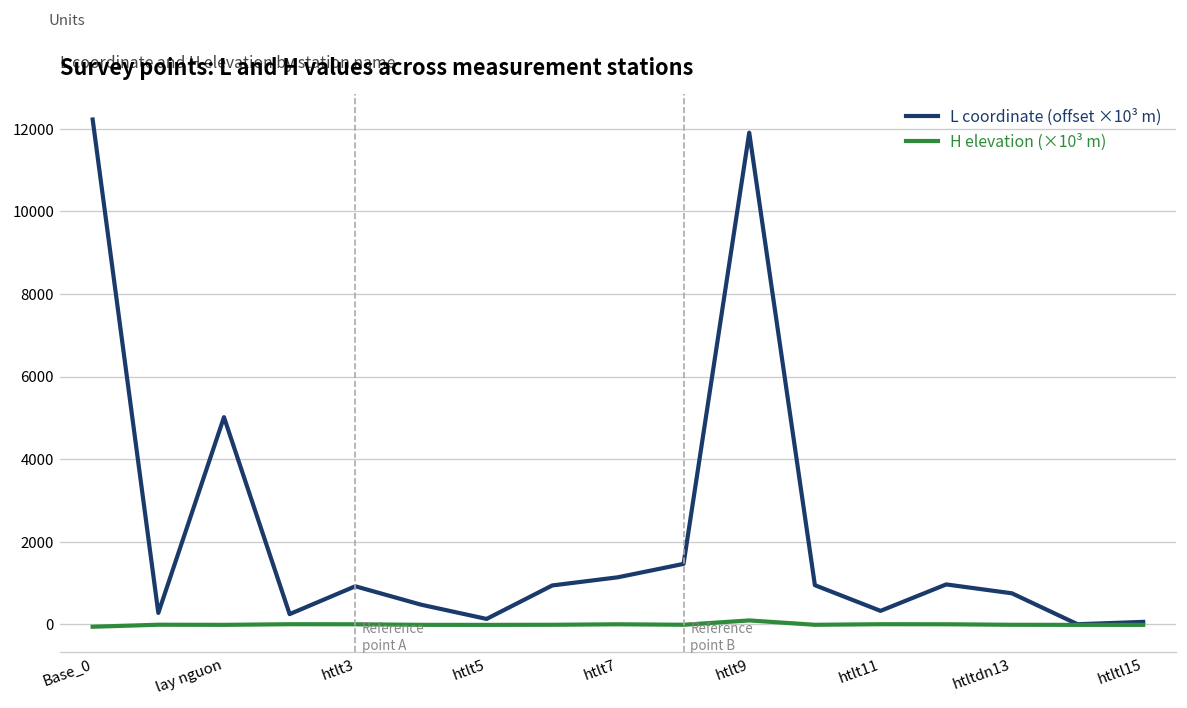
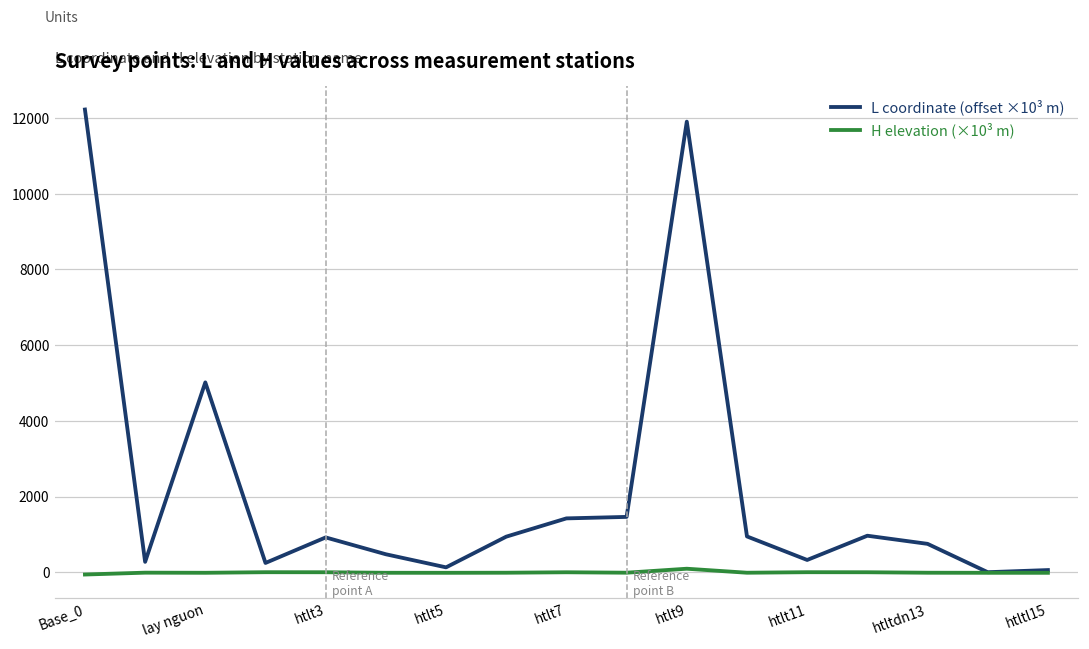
  {
    "L coordinate (offset ×10³ m)": {
      "Base_0": 12200,
      "lay nguon": 5000,
      "htlt3": 900,
      "htlt5": 100,
-     "htlt7": 1100,
+     "htlt7": 1400,
      "htlt9": 11900,
      "htlt11": 300,
      "htltdn13": 700
    },
    "H elevation (×10³ m)": {
      "Base_0": -100,
      "lay nguon": 0,
      "htlt3": 0,
      "htlt5": 0,
      "htlt7": 0,
      "htlt9": 100,
      "htlt11": 0,
      "htltdn13": 0
    }
  }
